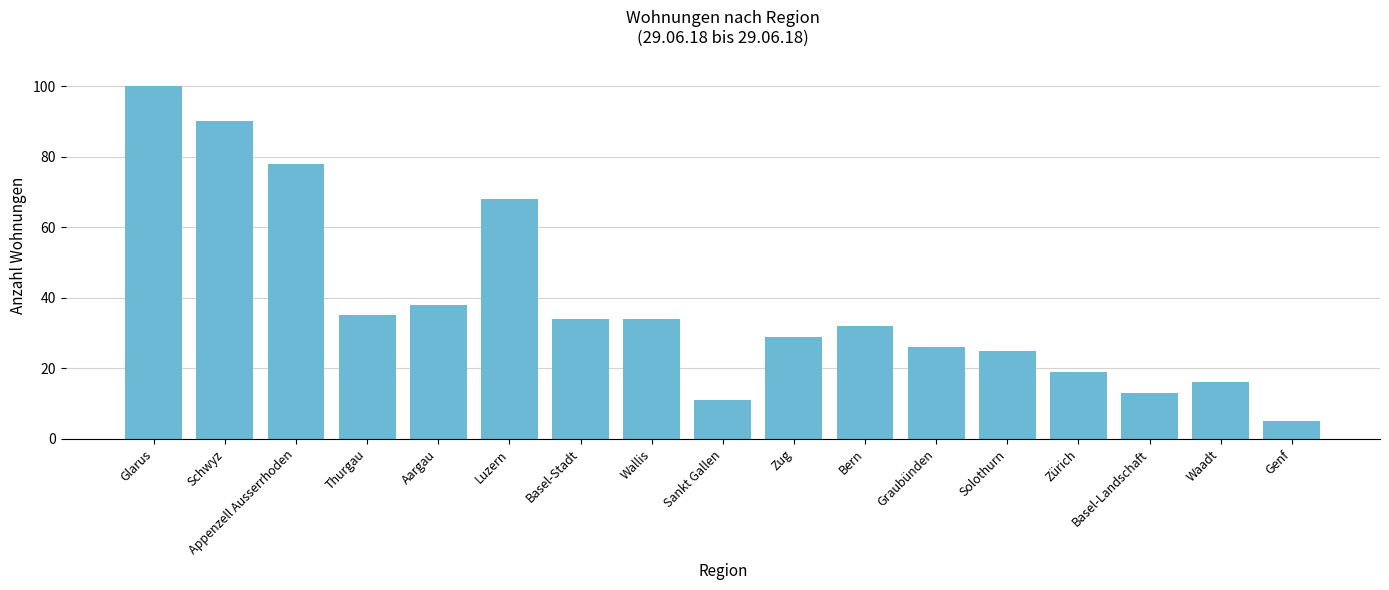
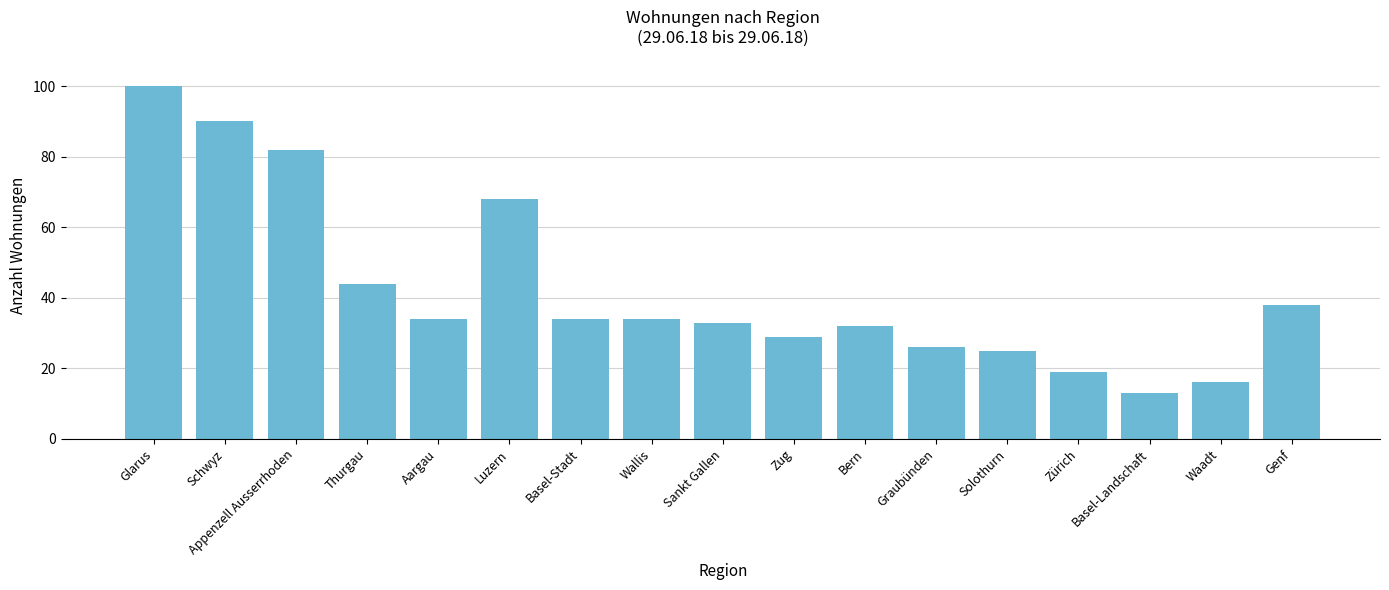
  {
    "Glarus": 100,
    "Schwyz": 90,
-   "Appenzell Ausserrhoden": 78,
-   "Thurgau": 35,
-   "Aargau": 38,
+   "Appenzell Ausserrhoden": 82,
+   "Thurgau": 44,
+   "Aargau": 34,
    "Luzern": 68,
    "Basel-Stadt": 34,
    "Wallis": 34,
-   "Sankt Gallen": 11,
+   "Sankt Gallen": 33,
    "Zug": 29,
    "Bern": 32,
    "Graubünden": 26,
    "Solothurn": 25,
    "Zürich": 19,
    "Basel-Landschaft": 13,
    "Waadt": 16,
-   "Genf": 5
+   "Genf": 38
  }
